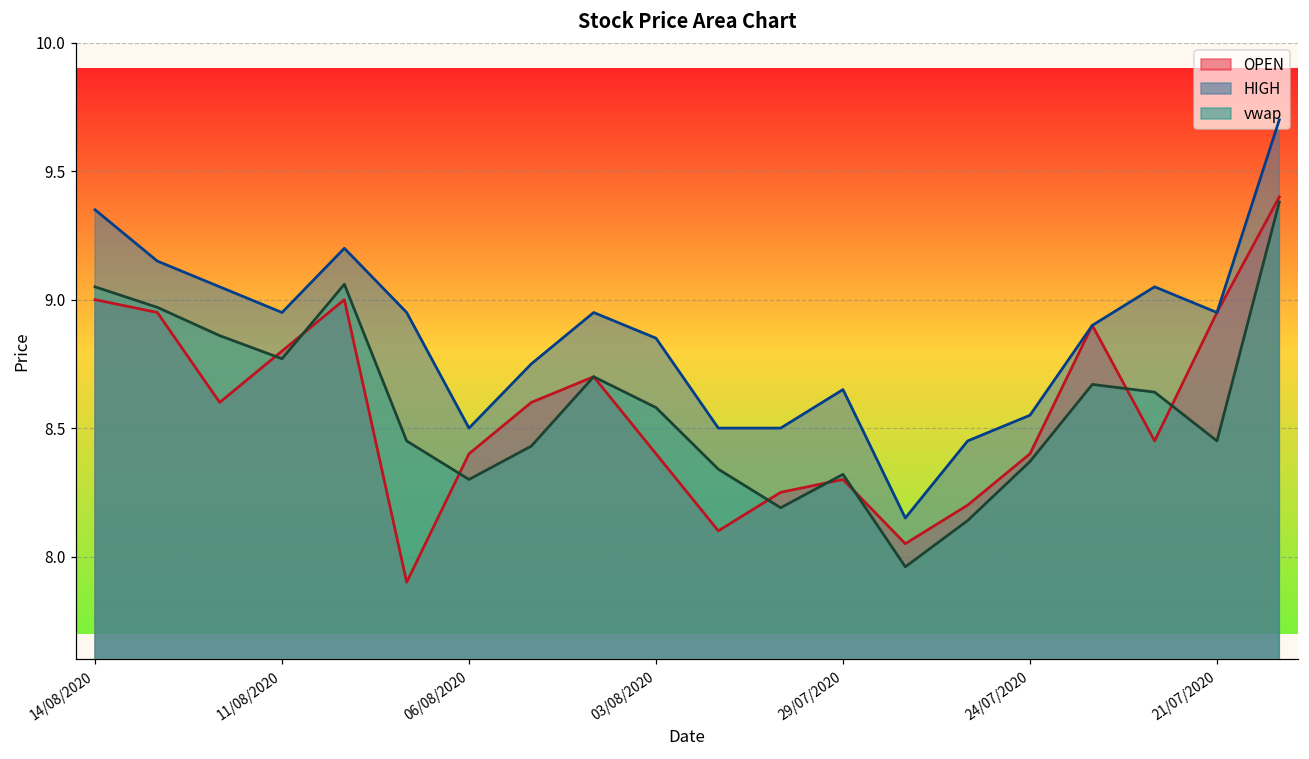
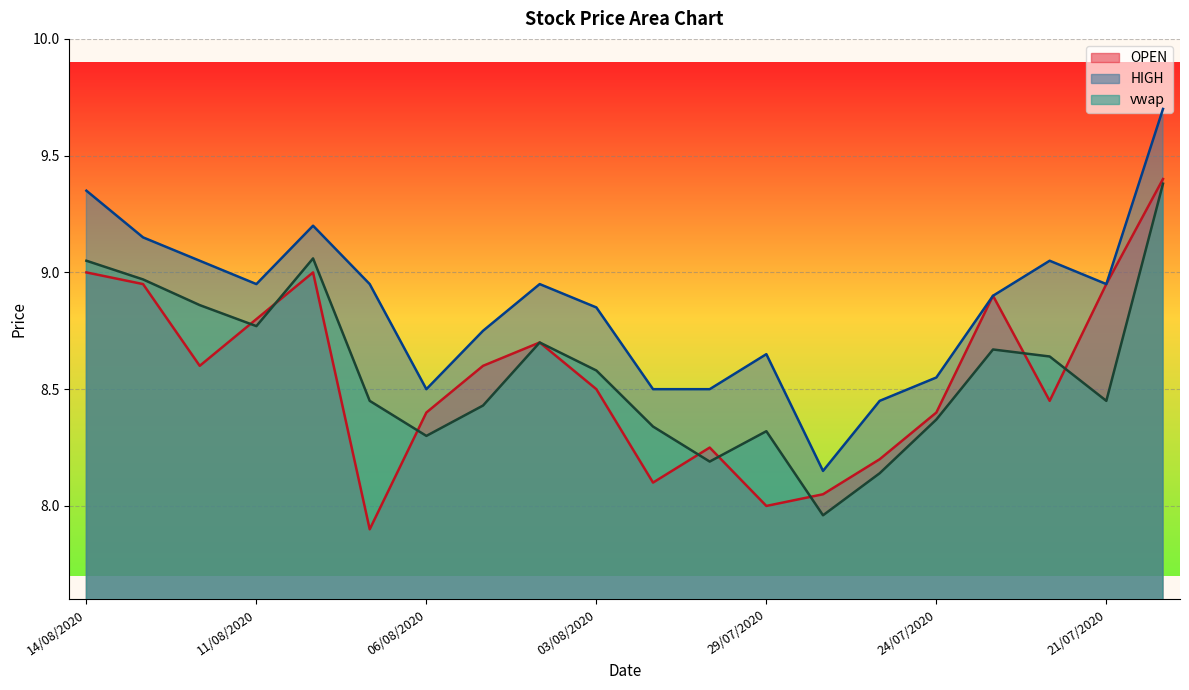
  {
    "OPEN": {
      "14/08/2020": 9.0,
      "11/08/2020": 8.8,
      "06/08/2020": 8.4,
-     "03/08/2020": 8.4,
-     "29/07/2020": 8.3,
+     "03/08/2020": 8.5,
+     "29/07/2020": 8.0,
      "24/07/2020": 8.4
    }
  }
